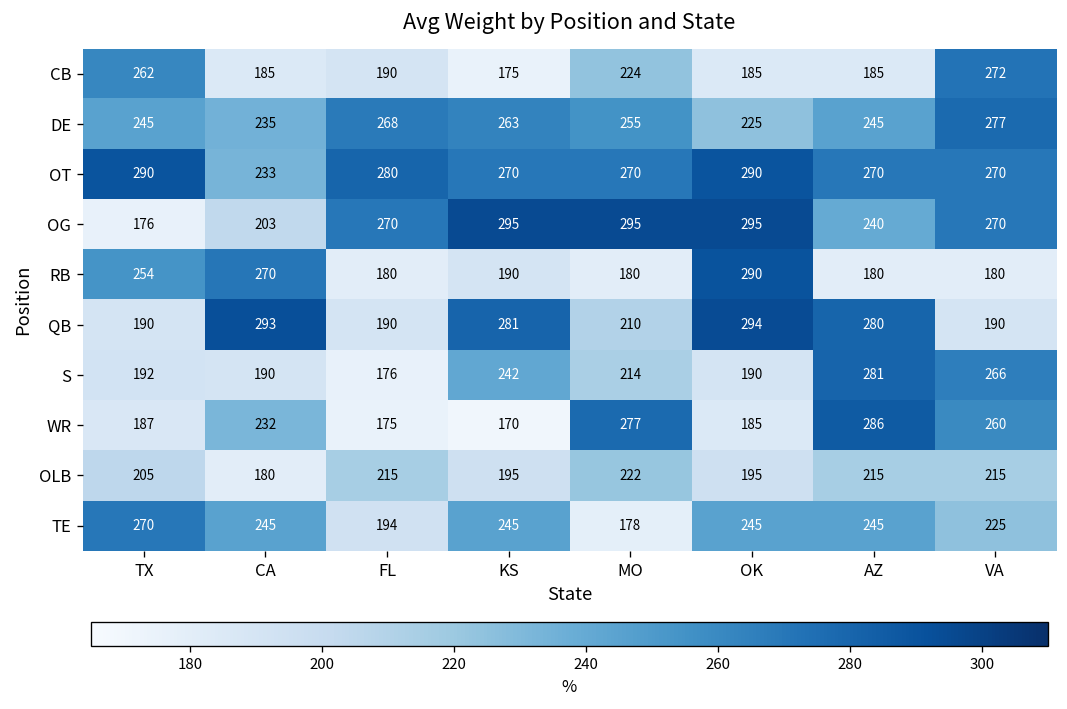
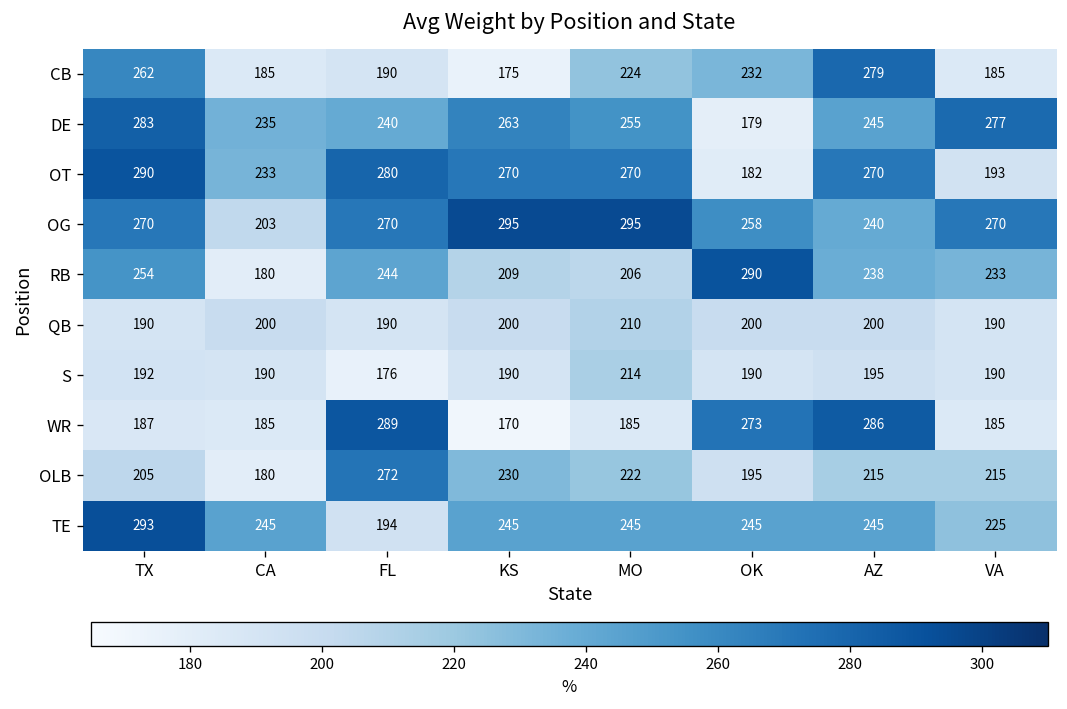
  {
    "CB": {
      "TX": 262,
      "CA": 185,
      "FL": 190,
      "KS": 175,
      "MO": 224,
-     "OK": 185,
-     "AZ": 185,
-     "VA": 272
+     "OK": 232,
+     "AZ": 279,
+     "VA": 185
    },
    "DE": {
-     "TX": 245,
+     "TX": 283,
      "CA": 235,
-     "FL": 268,
+     "FL": 240,
      "KS": 263,
      "MO": 255,
-     "OK": 225,
+     "OK": 179,
      "AZ": 245,
      "VA": 277
    },
    "OT": {
      "TX": 290,
      "CA": 233,
      "FL": 280,
      "KS": 270,
      "MO": 270,
-     "OK": 290,
+     "OK": 182,
      "AZ": 270,
-     "VA": 270
+     "VA": 193
    },
    "OG": {
-     "TX": 176,
+     "TX": 270,
      "CA": 203,
      "FL": 270,
      "KS": 295,
      "MO": 295,
-     "OK": 295,
+     "OK": 258,
      "AZ": 240,
      "VA": 270
    },
    "RB": {
      "TX": 254,
-     "CA": 270,
-     "FL": 180,
-     "KS": 190,
-     "MO": 180,
+     "CA": 180,
+     "FL": 244,
+     "KS": 209,
+     "MO": 206,
      "OK": 290,
-     "AZ": 180,
-     "VA": 180
+     "AZ": 238,
+     "VA": 233
    },
    "QB": {
      "TX": 190,
-     "CA": 293,
+     "CA": 200,
      "FL": 190,
-     "KS": 281,
+     "KS": 200,
      "MO": 210,
-     "OK": 294,
-     "AZ": 280,
+     "OK": 200,
+     "AZ": 200,
      "VA": 190
    },
    "S": {
      "TX": 192,
      "CA": 190,
      "FL": 176,
-     "KS": 242,
+     "KS": 190,
      "MO": 214,
      "OK": 190,
-     "AZ": 281,
-     "VA": 266
+     "AZ": 195,
+     "VA": 190
    },
    "WR": {
      "TX": 187,
-     "CA": 232,
-     "FL": 175,
+     "CA": 185,
+     "FL": 289,
      "KS": 170,
-     "MO": 277,
-     "OK": 185,
+     "MO": 185,
+     "OK": 273,
      "AZ": 286,
-     "VA": 260
+     "VA": 185
    },
    "OLB": {
      "TX": 205,
      "CA": 180,
-     "FL": 215,
-     "KS": 195,
+     "FL": 272,
+     "KS": 230,
      "MO": 222,
      "OK": 195,
      "AZ": 215,
      "VA": 215
    },
    "TE": {
-     "TX": 270,
+     "TX": 293,
      "CA": 245,
      "FL": 194,
      "KS": 245,
-     "MO": 178,
+     "MO": 245,
      "OK": 245,
      "AZ": 245,
      "VA": 225
    }
  }
